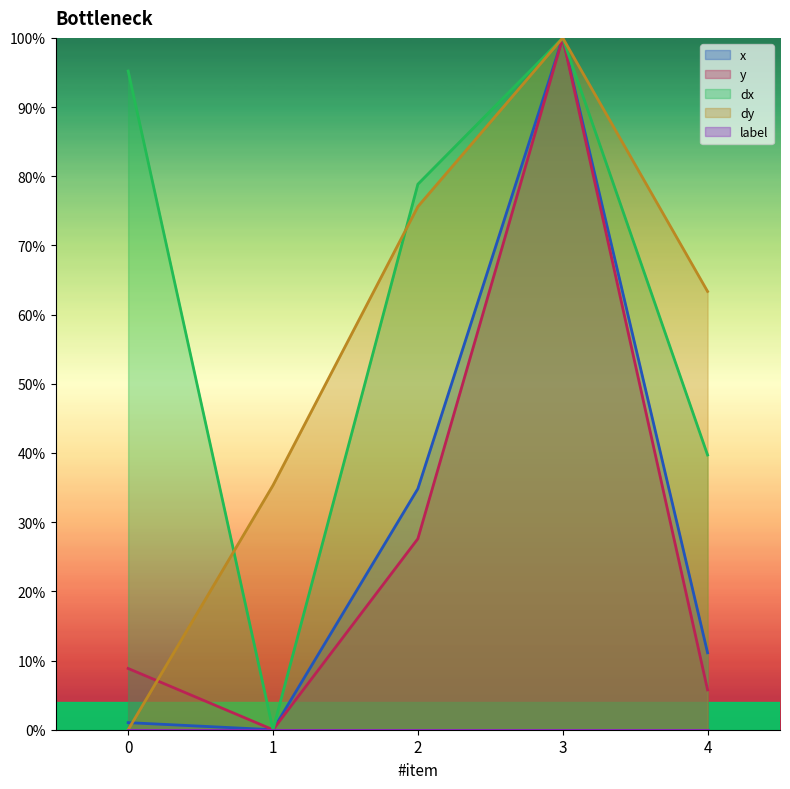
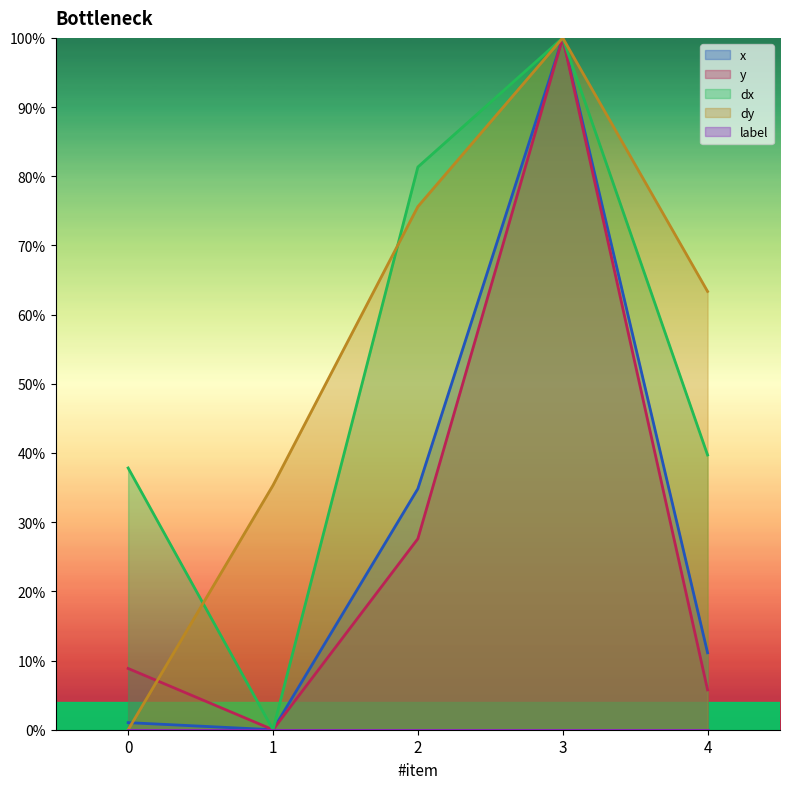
  {
    "dx": {
-     "0": "95%",
-     "2": "79%",
+     "0": "38%",
+     "2": "81%",
      "4": "40%"
    }
  }
